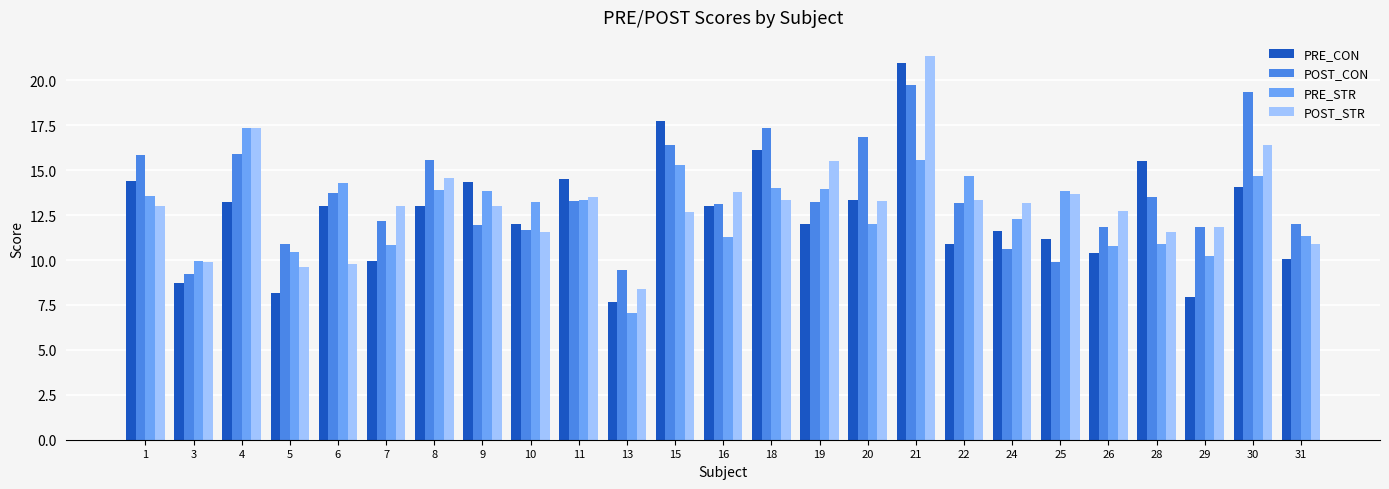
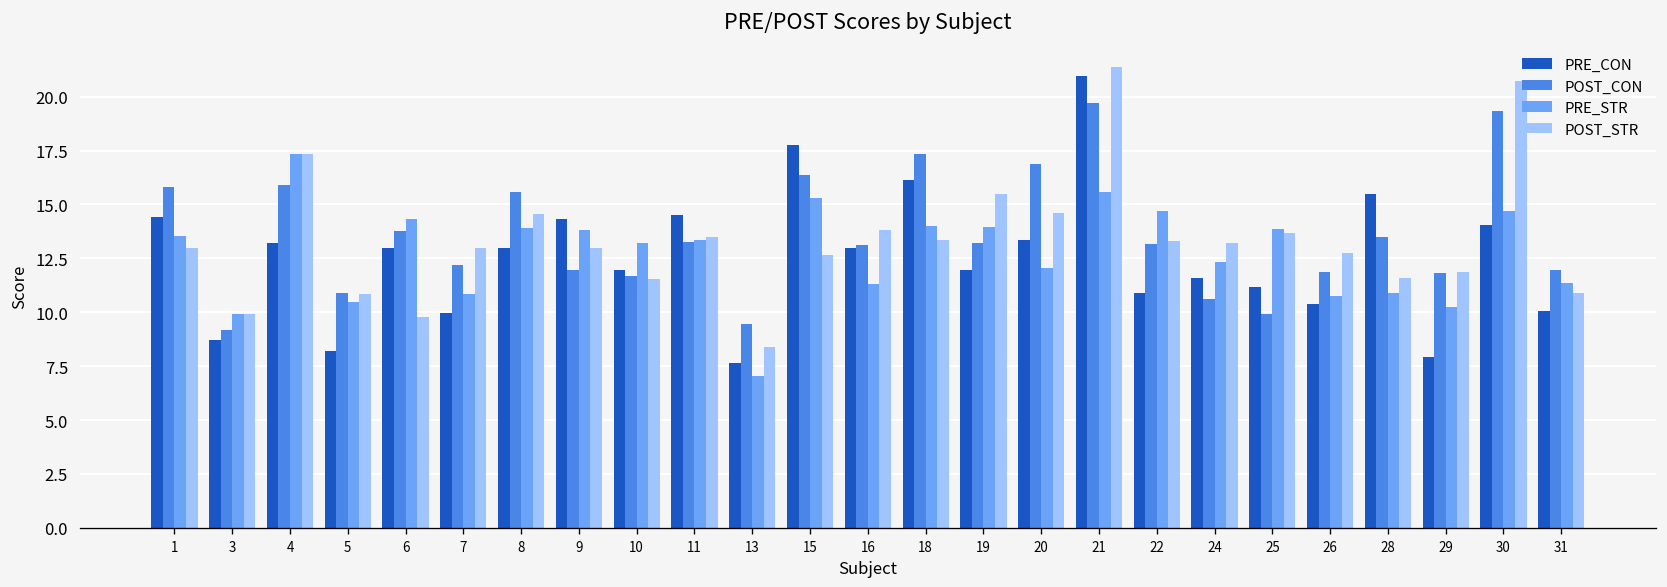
  {
    "PRE_CON": {
      "1": 14.4,
      "3": 8.7,
      "4": 13.2,
      "5": 8.2,
      "6": 13.0,
      "7": 10.0,
      "8": 13.0,
      "9": 14.3,
      "10": 12.0,
      "11": 14.5,
      "13": 7.7,
      "15": 17.7,
      "16": 13.0,
      "18": 16.1,
      "19": 12.0,
      "20": 13.3,
      "21": 21.0,
      "22": 10.9,
      "24": 11.6,
      "25": 11.2,
      "26": 10.4,
      "28": 15.5,
      "29": 7.9,
      "30": 14.0,
      "31": 10.1
    },
    "POST_STR": {
      "1": 13.0,
      "3": 9.9,
      "4": 17.3,
-     "5": 9.6,
+     "5": 10.8,
      "6": 9.8,
      "7": 13.0,
      "8": 14.6,
      "9": 13.0,
      "10": 11.6,
      "11": 13.5,
      "13": 8.4,
      "15": 12.7,
      "16": 13.8,
      "18": 13.4,
      "19": 15.5,
-     "20": 13.3,
+     "20": 14.6,
      "21": 21.4,
      "22": 13.3,
      "24": 13.2,
      "25": 13.7,
      "26": 12.7,
      "28": 11.6,
      "29": 11.9,
-     "30": 16.4,
+     "30": 20.7,
      "31": 10.9
    }
  }
